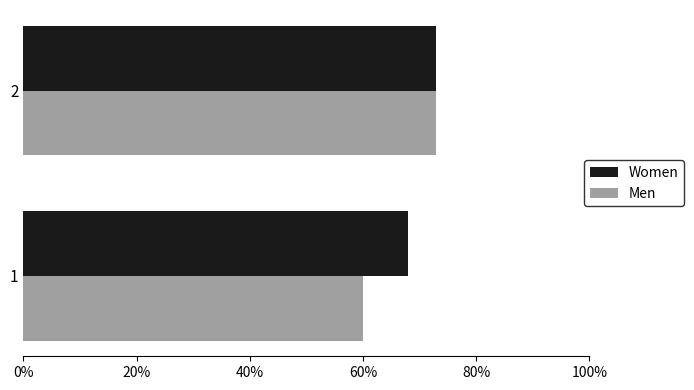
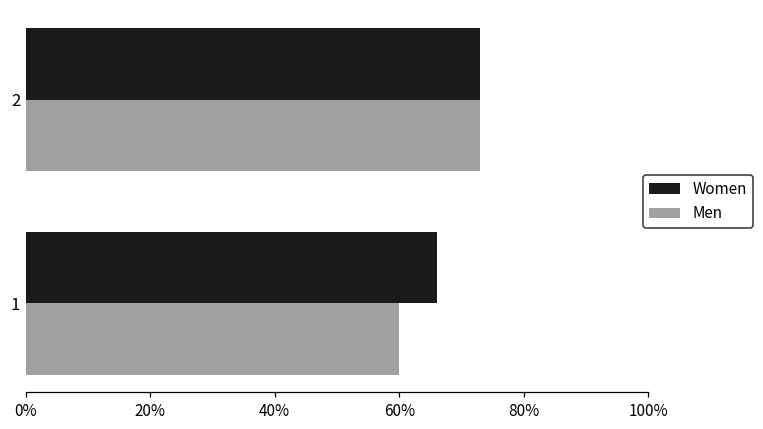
  {
    "Women": {
      "2": "73%",
-     "1": "68%"
+     "1": "66%"
    },
    "Men": {
      "2": "73%",
      "1": "60%"
    }
  }
